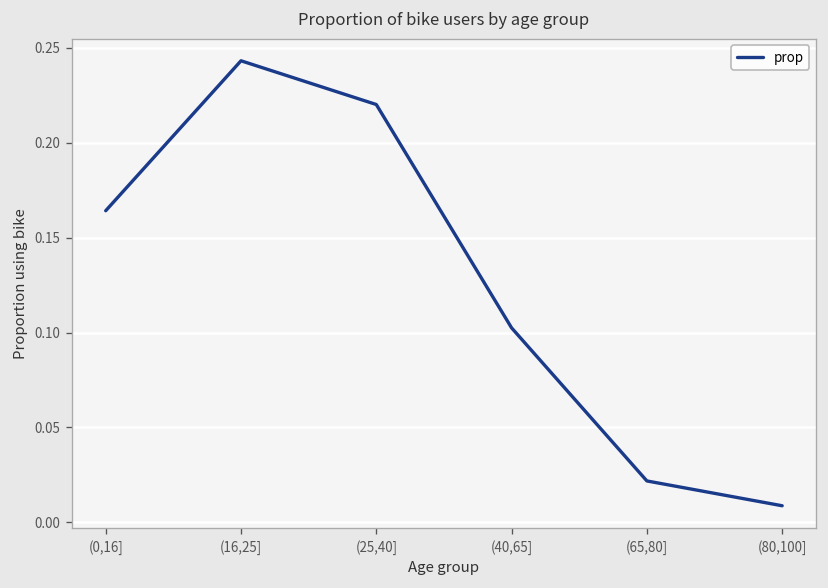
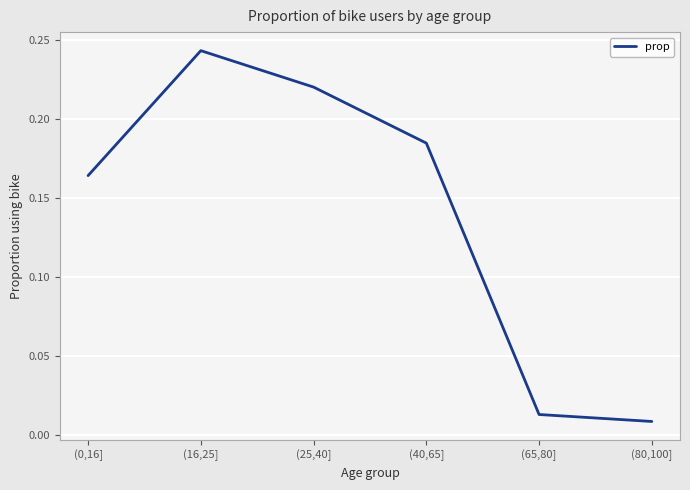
  {
    "(0,16]": 0.164,
    "(16,25]": 0.243,
    "(25,40]": 0.220,
-   "(40,65]": 0.102,
-   "(65,80]": 0.022,
+   "(40,65]": 0.185,
+   "(65,80]": 0.013,
    "(80,100]": 0.009
  }
